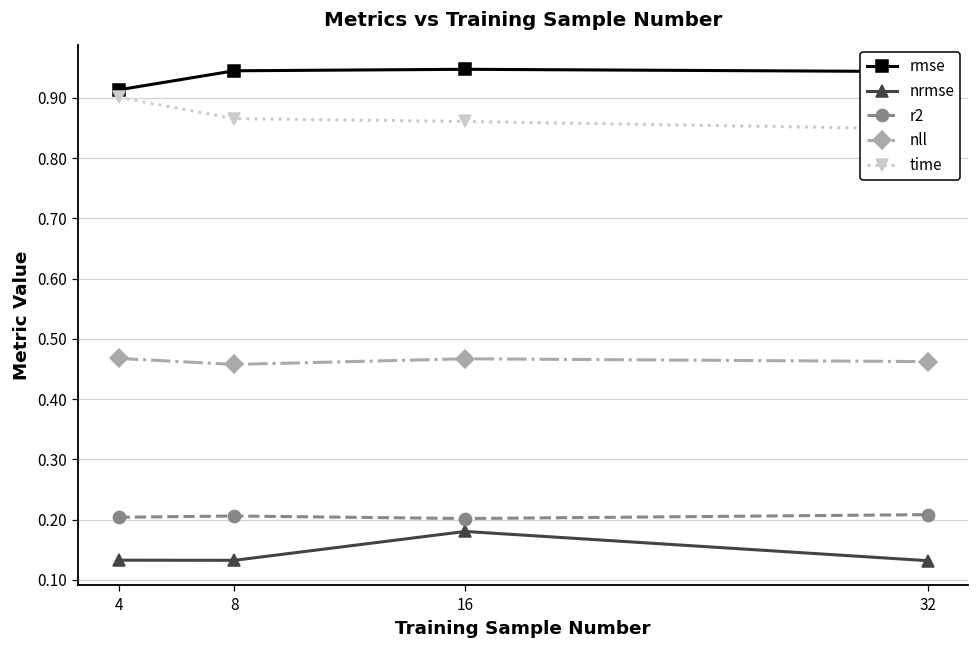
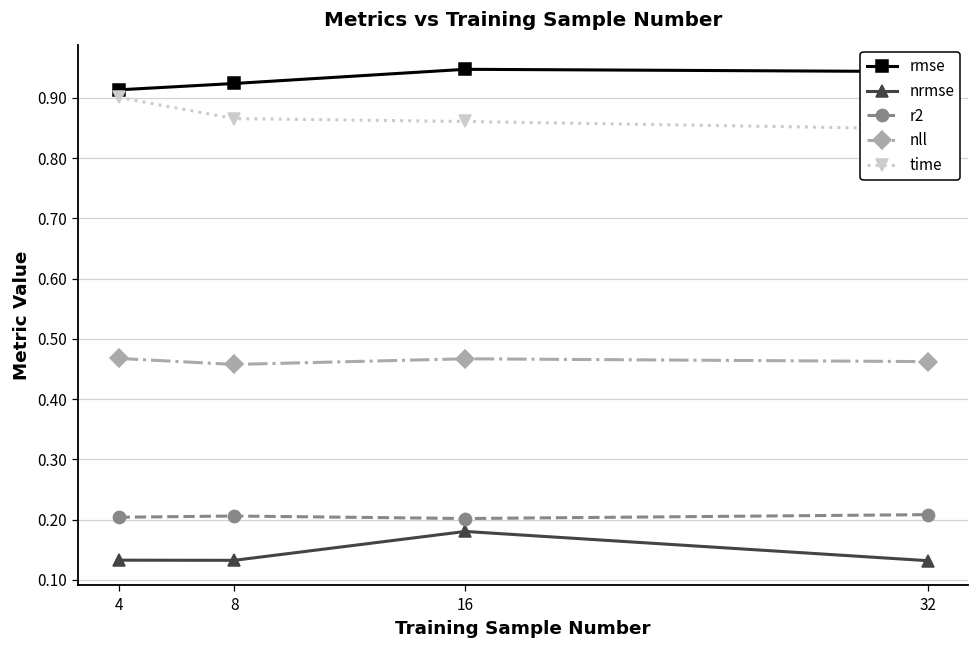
  {
    "rmse": {
      "4": 0.91,
-     "8": 0.94,
+     "8": 0.92,
      "16": 0.95
    },
    "nrmse": {
      "4": 0.13,
      "8": 0.13,
      "16": 0.18,
      "32": 0.13
    }
  }
